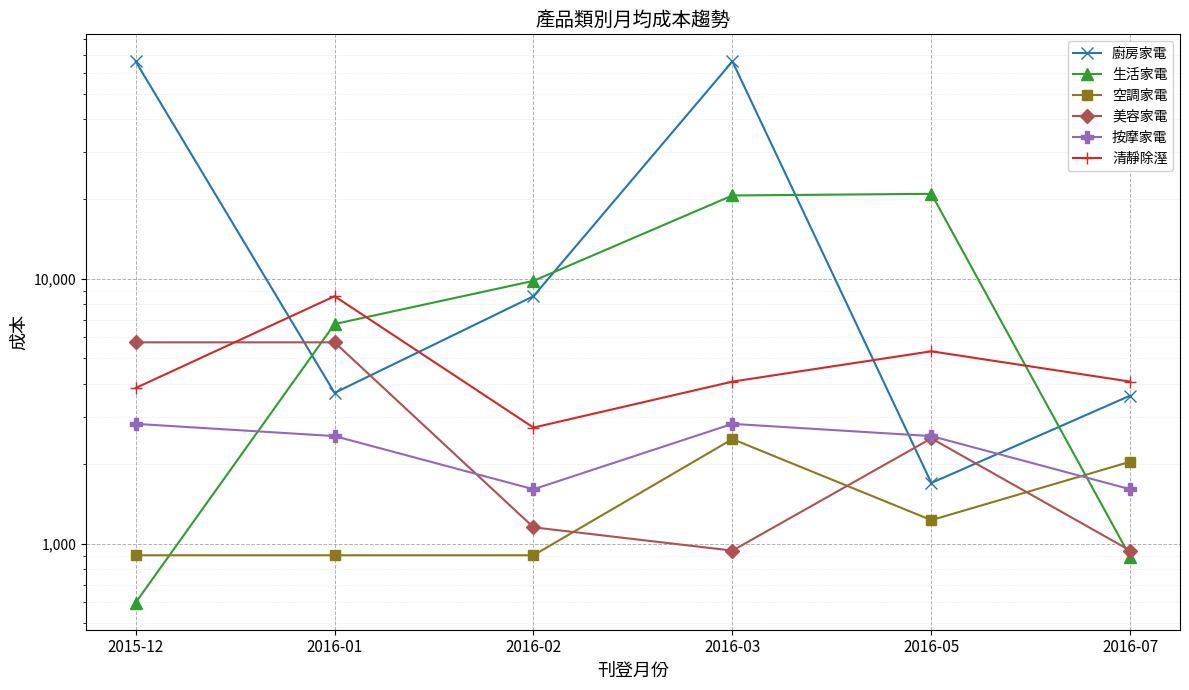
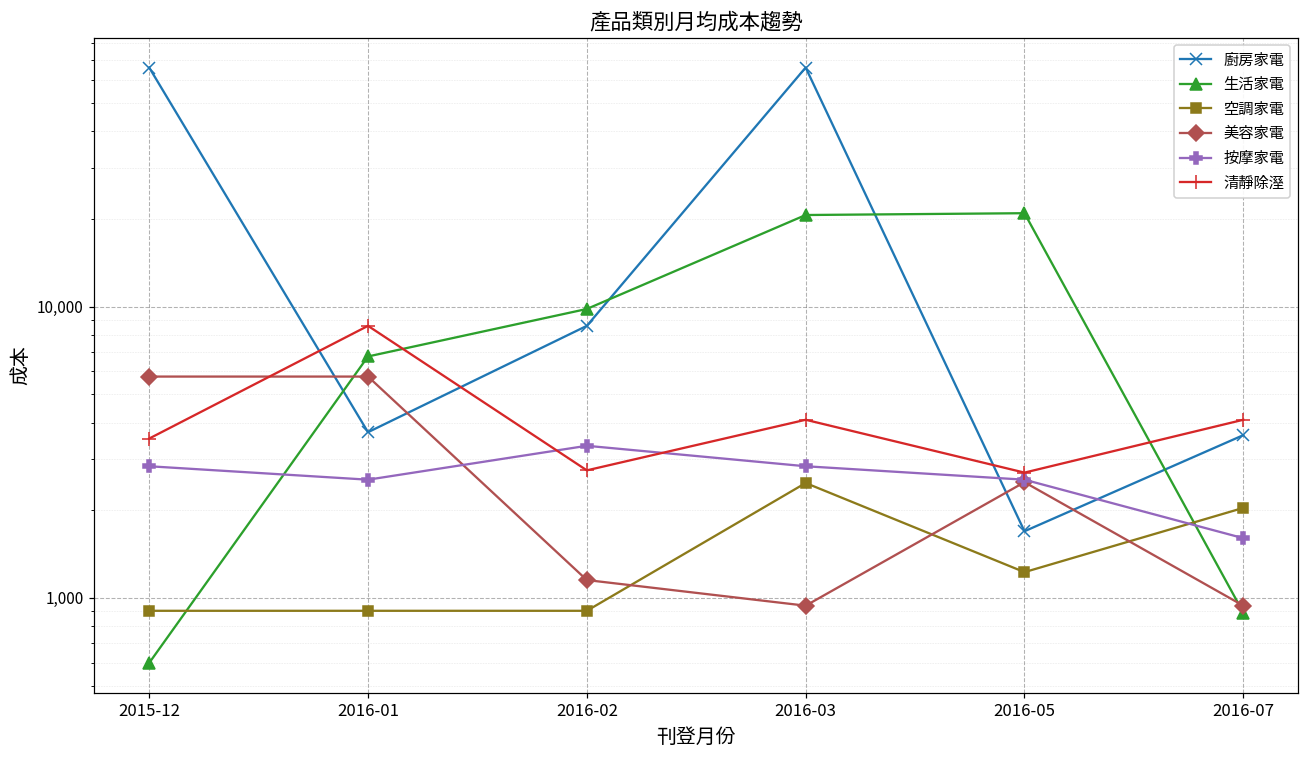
  {
    "廚房家電": {
      "2015-12": "66,000",
      "2016-01": "3,700",
      "2016-02": "8,600",
      "2016-03": "66,000",
      "2016-05": "1,700",
      "2016-07": "3,600"
    },
    "生活家電": {
      "2015-12": "600",
      "2016-01": "6,700",
      "2016-02": "9,800",
      "2016-03": "21,000",
      "2016-05": "21,000",
      "2016-07": "890"
    },
    "空調家電": {
      "2015-12": "900",
      "2016-01": "900",
      "2016-02": "900",
      "2016-03": "2,500",
      "2016-05": "1,200",
      "2016-07": "2,000"
    },
    "美容家電": {
      "2015-12": "5,800",
      "2016-01": "5,800",
      "2016-02": "1,200",
      "2016-03": "940",
      "2016-07": "940"
    },
    "按摩家電": {
      "2015-12": "2,800",
      "2016-01": "2,500",
-     "2016-02": "1,600",
+     "2016-02": "3,300",
      "2016-03": "2,800",
      "2016-07": "1,600"
    },
    "清靜除溼": {
-     "2015-12": "3,900",
+     "2015-12": "3,500",
      "2016-01": "8,600",
      "2016-02": "2,700",
      "2016-03": "4,100",
-     "2016-05": "5,300",
+     "2016-05": "2,700",
      "2016-07": "4,100"
    }
  }
